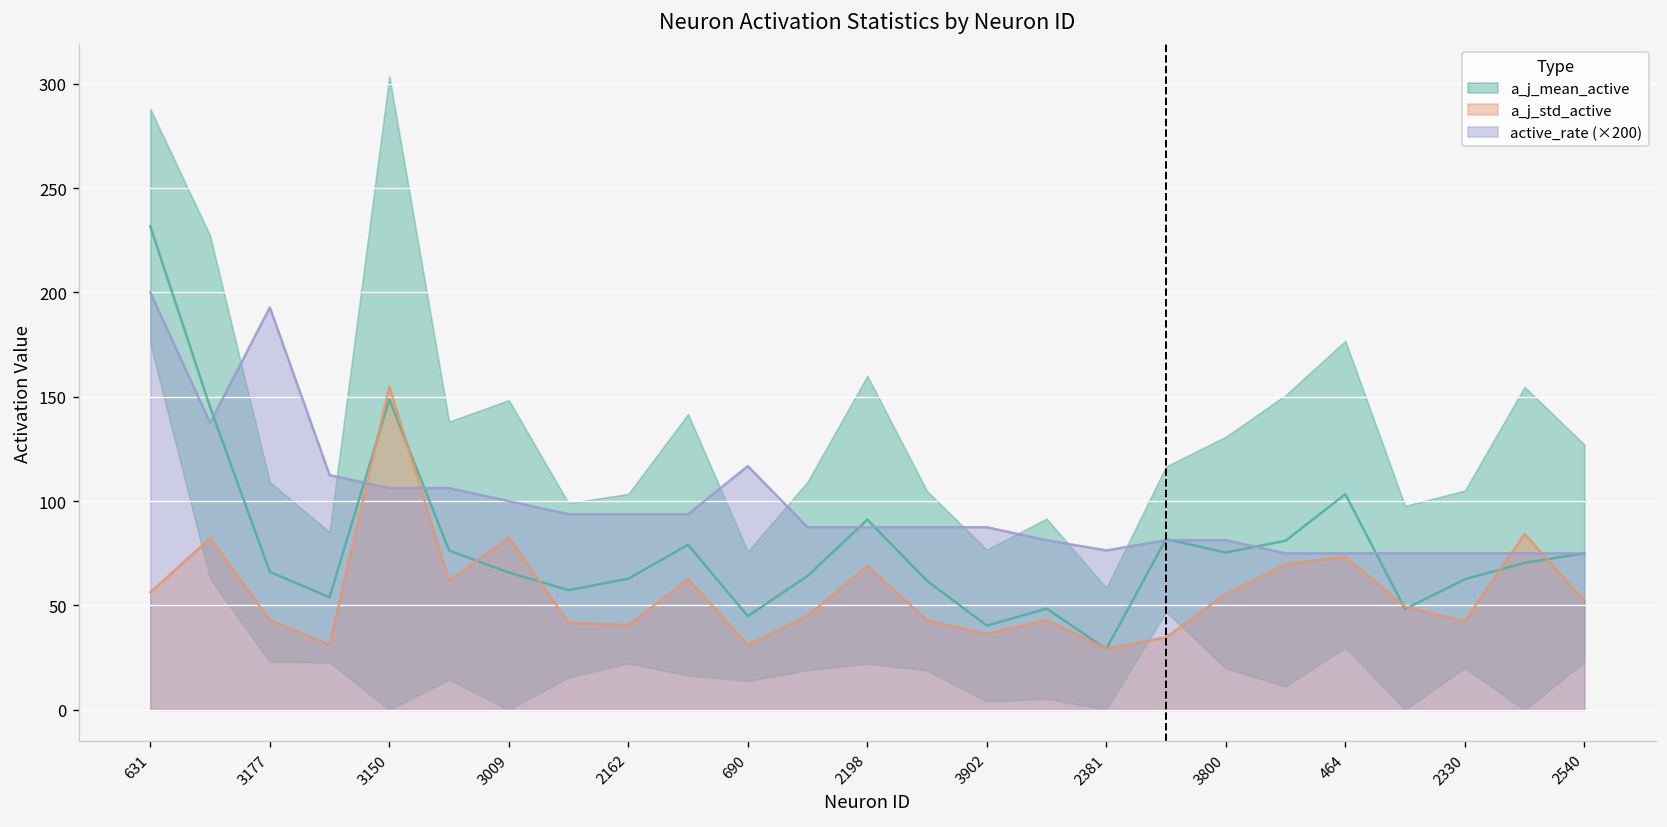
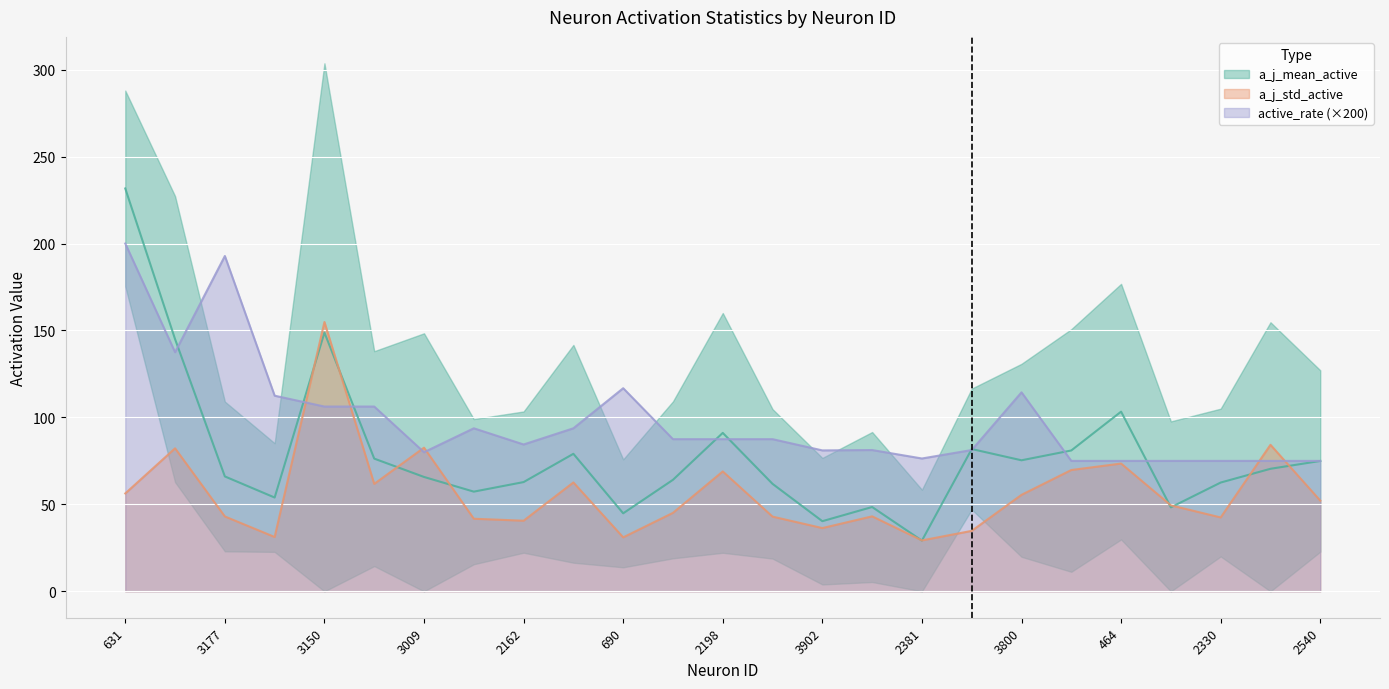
  {
    "a_j_std_active": {
      "631": 56,
      "3177": 43,
      "3150": 155,
      "3009": 83,
      "2162": 41,
      "690": 31,
      "2198": 69,
      "3902": 36,
      "3800": 55,
      "464": 73,
      "2330": 42,
      "2540": 52
    },
    "active_rate (×200)": {
      "631": 200,
      "3177": 193,
      "3150": 106,
-     "3009": 100,
-     "2162": 94,
+     "3009": 80,
+     "2162": 84,
      "690": 117,
      "2198": 88,
-     "3902": 88,
+     "3902": 81,
      "2381": 76,
-     "3800": 81,
+     "3800": 114,
      "464": 75,
      "2330": 75
    }
  }
